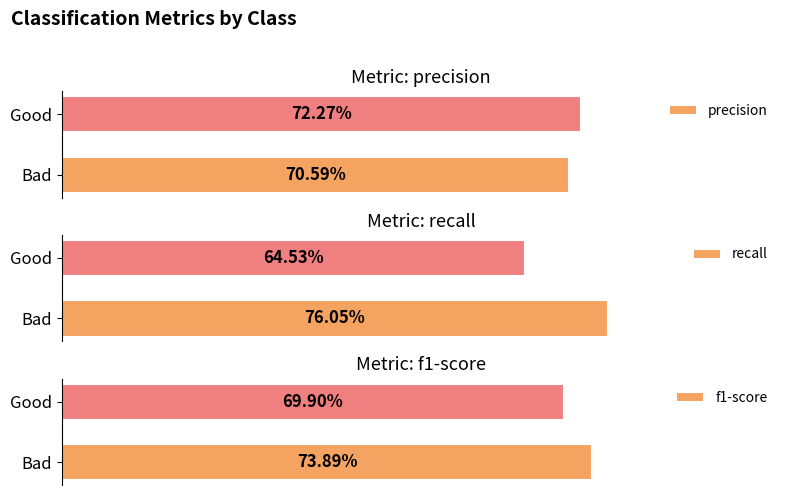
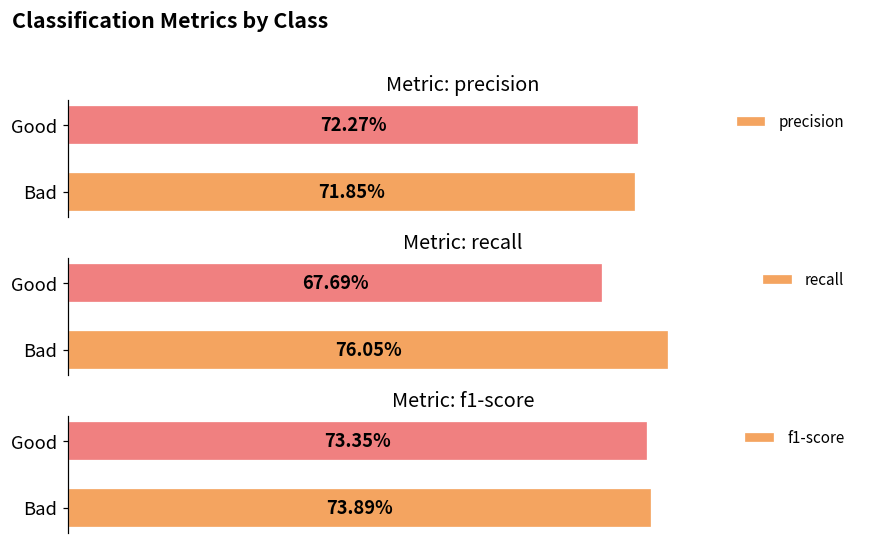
  {
    "Metric: precision": {
      "Good": "72.27%",
-     "Bad": "70.59%"
+     "Bad": "71.85%"
    },
    "Metric: recall": {
-     "Good": "64.53%",
+     "Good": "67.69%",
      "Bad": "76.05%"
    },
    "Metric: f1-score": {
-     "Good": "69.90%",
+     "Good": "73.35%",
      "Bad": "73.89%"
    }
  }
